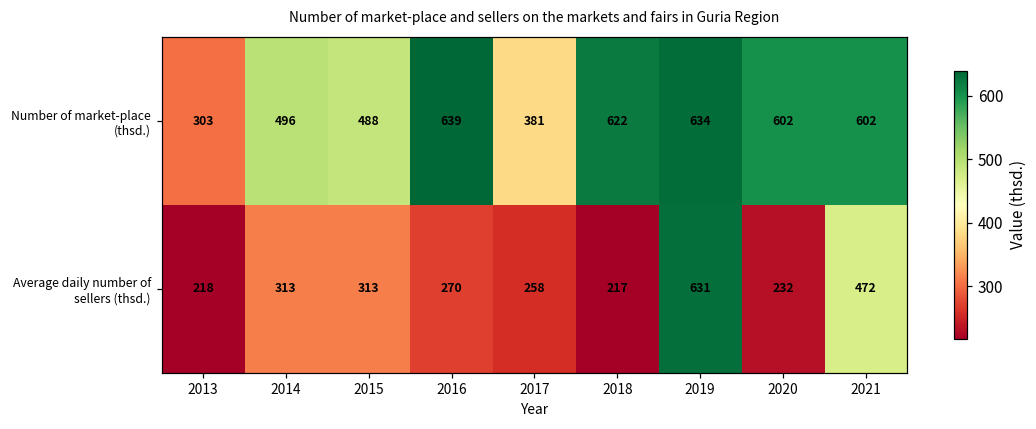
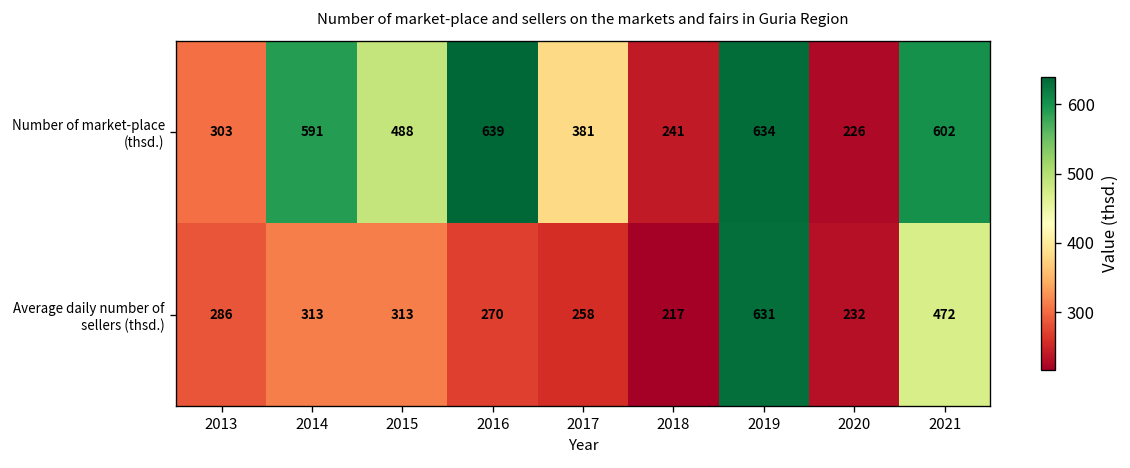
  {
    "Number of market-place (thsd.)": {
      "2013": 303,
-     "2014": 496,
+     "2014": 591,
      "2015": 488,
      "2016": 639,
      "2017": 381,
-     "2018": 622,
+     "2018": 241,
      "2019": 634,
-     "2020": 602,
+     "2020": 226,
      "2021": 602
    },
    "Average daily number of sellers (thsd.)": {
-     "2013": 218,
+     "2013": 286,
      "2014": 313,
      "2015": 313,
      "2016": 270,
      "2017": 258,
      "2018": 217,
      "2019": 631,
      "2020": 232,
      "2021": 472
    }
  }
